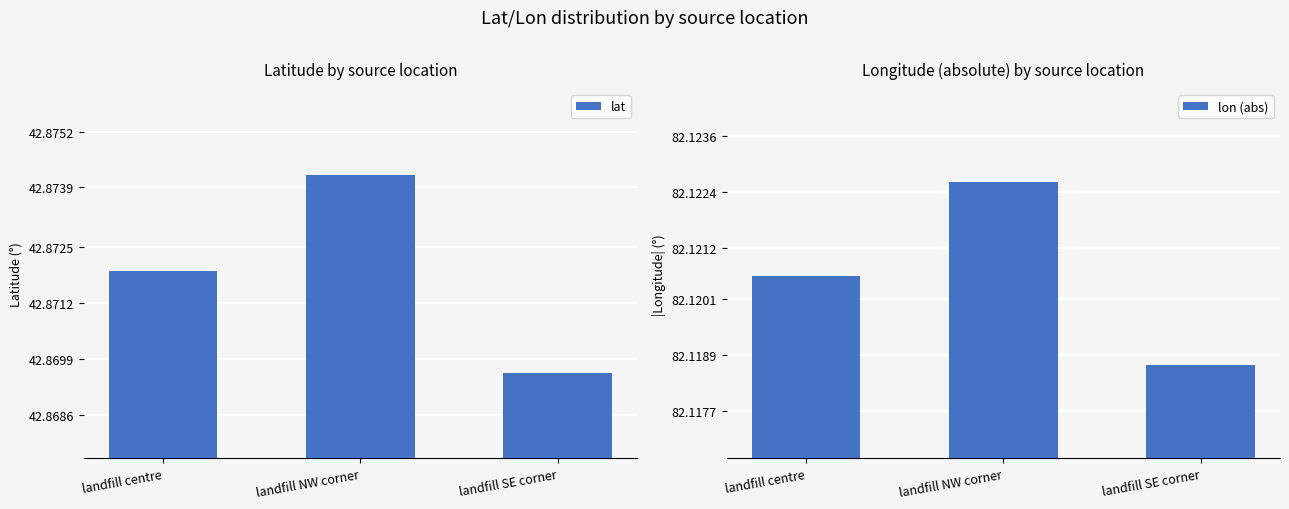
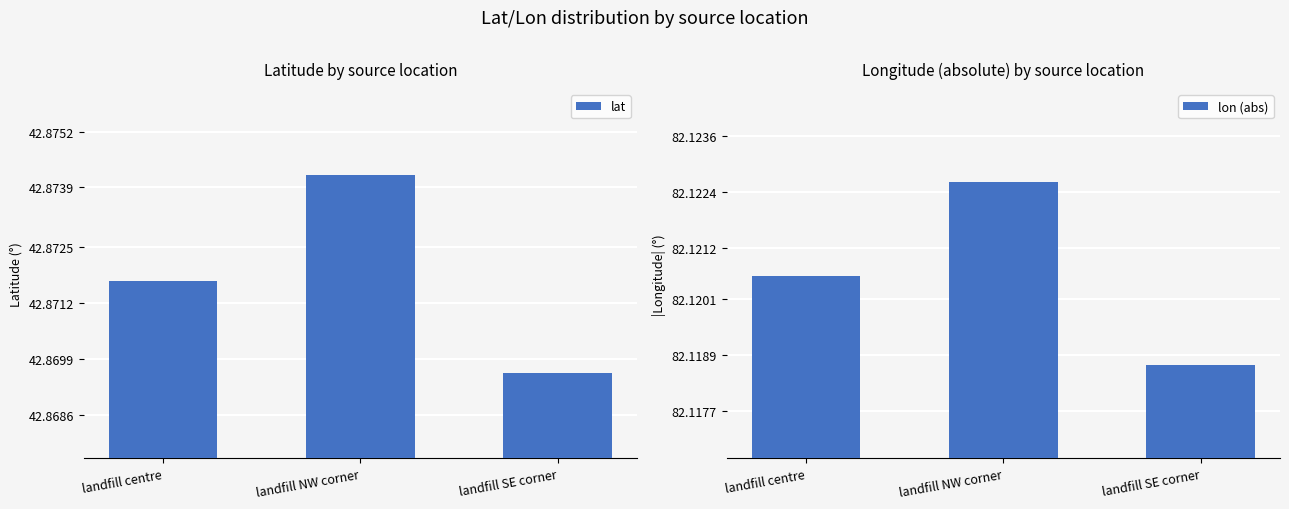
  {
    "Latitude by source location": {
-     "landfill centre": 42.8719,
+     "landfill centre": 42.8717,
      "landfill NW corner": 42.8742,
      "landfill SE corner": 42.8696
    },
    "Longitude (absolute) by source location": {
      "landfill centre": 82.1206,
      "landfill NW corner": 82.1226,
      "landfill SE corner": 82.1187
    }
  }
